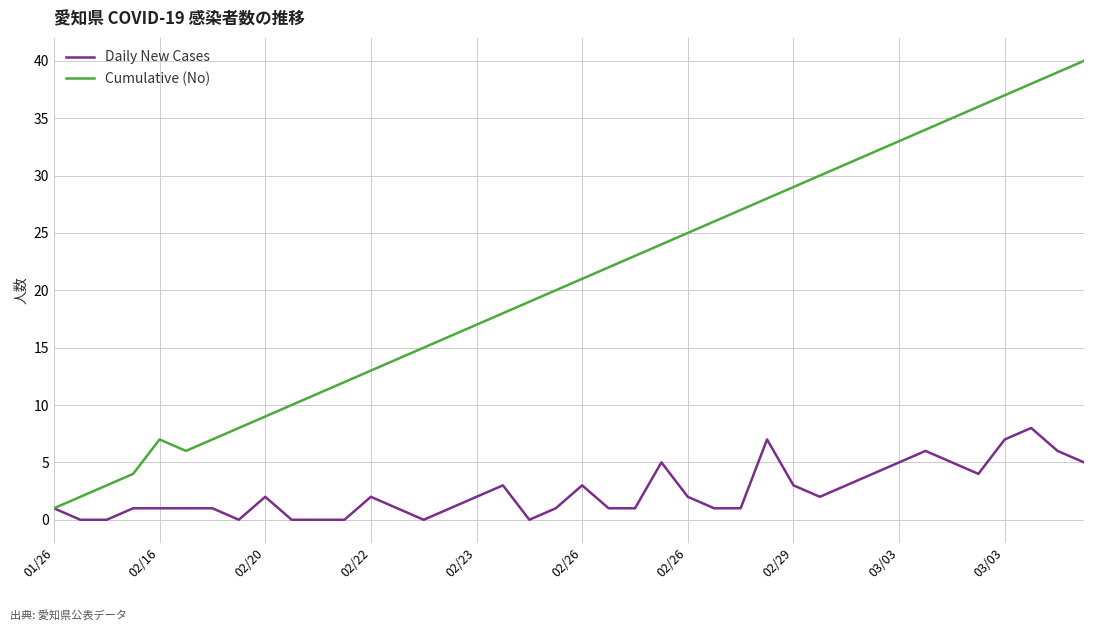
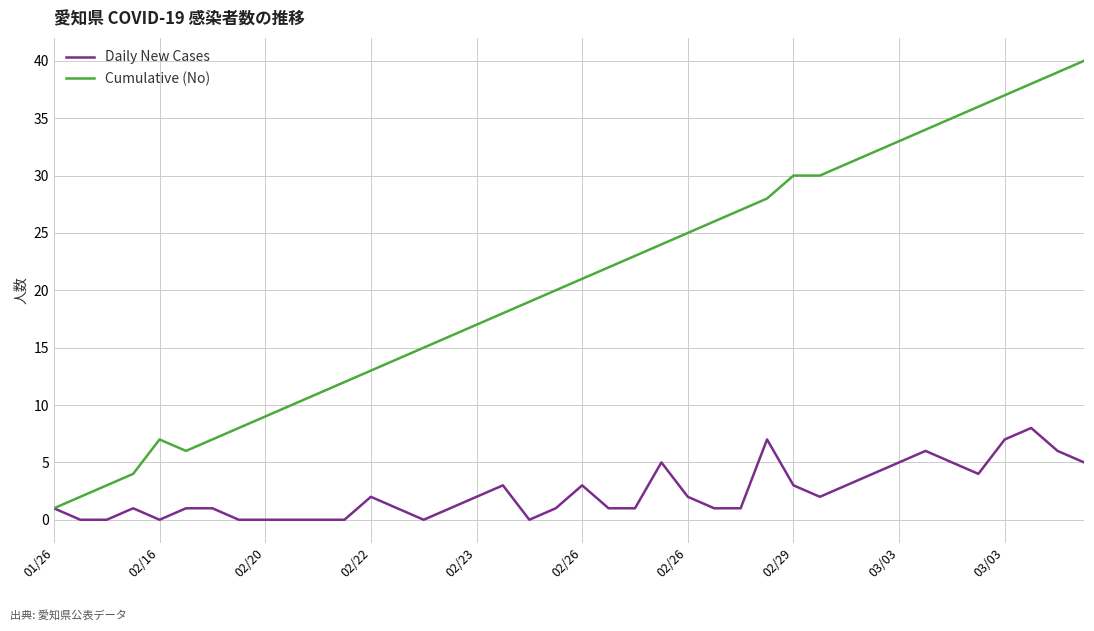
  {
    "Daily New Cases": {
-     "02/16": 1,
-     "02/20": 2,
+     "02/16": 0,
+     "02/20": 0,
      "02/29": 3
    },
    "Cumulative (No)": {
      "02/16": 7,
      "02/20": 9,
-     "02/29": 29
+     "02/29": 30
    }
  }
